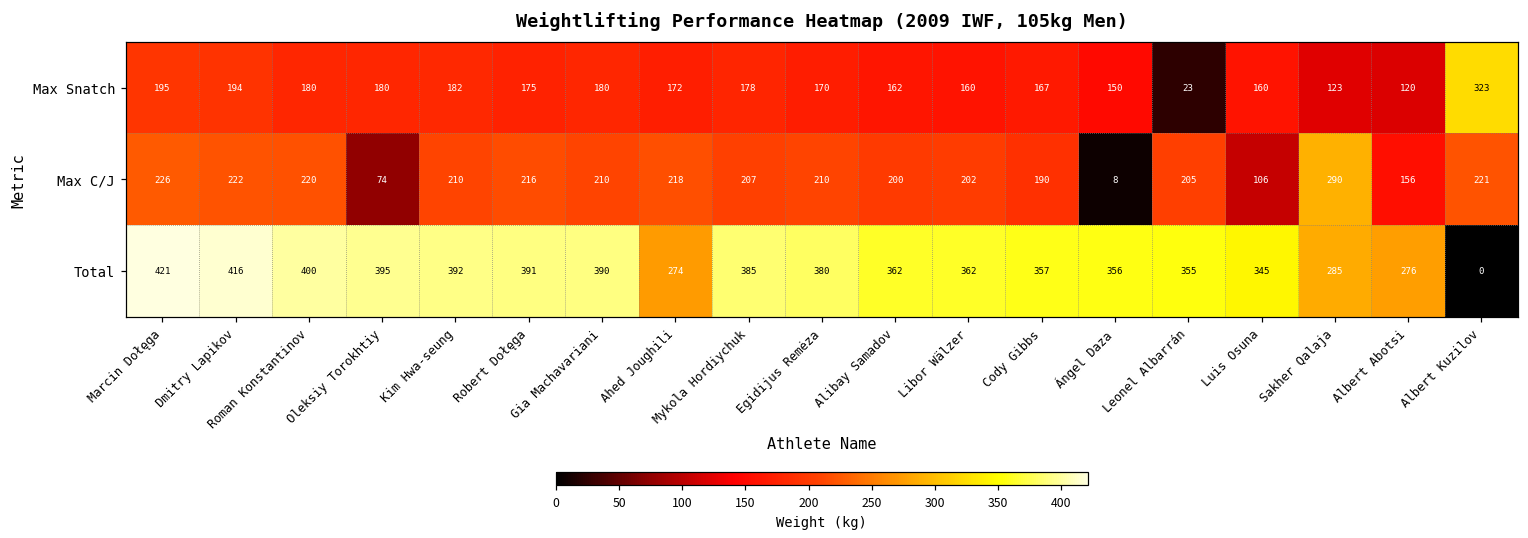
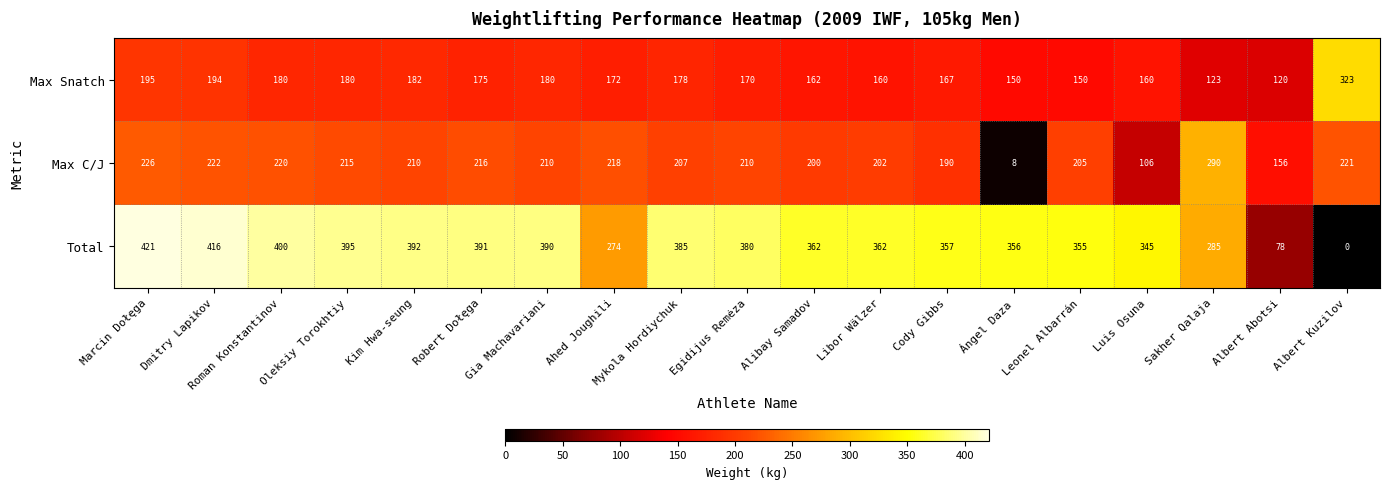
  {
    "Max Snatch": {
      "Marcin Dołęga": 195,
      "Dmitry Lapikov": 194,
      "Roman Konstantinov": 180,
      "Oleksiy Torokhtiy": 180,
      "Kim Hwa-seung": 182,
      "Robert Dołęga": 175,
      "Gia Machavariani": 180,
      "Ahed Joughili": 172,
      "Mykola Hordiychuk": 178,
      "Egidijus Remėza": 170,
      "Alibay Samadov": 162,
      "Libor Wälzer": 160,
      "Cody Gibbs": 167,
      "Ángel Daza": 150,
-     "Leonel Albarrán": 23,
+     "Leonel Albarrán": 150,
      "Luis Osuna": 160,
      "Sakher Qalaja": 123,
      "Albert Abotsi": 120,
      "Albert Kuzilov": 323
    },
    "Max C/J": {
      "Marcin Dołęga": 226,
      "Dmitry Lapikov": 222,
      "Roman Konstantinov": 220,
-     "Oleksiy Torokhtiy": 74,
+     "Oleksiy Torokhtiy": 215,
      "Kim Hwa-seung": 210,
      "Robert Dołęga": 216,
      "Gia Machavariani": 210,
      "Ahed Joughili": 218,
      "Mykola Hordiychuk": 207,
      "Egidijus Remėza": 210,
      "Alibay Samadov": 200,
      "Libor Wälzer": 202,
      "Cody Gibbs": 190,
      "Ángel Daza": 8,
      "Leonel Albarrán": 205,
      "Luis Osuna": 106,
      "Sakher Qalaja": 290,
      "Albert Abotsi": 156,
      "Albert Kuzilov": 221
    },
    "Total": {
      "Marcin Dołęga": 421,
      "Dmitry Lapikov": 416,
      "Roman Konstantinov": 400,
      "Oleksiy Torokhtiy": 395,
      "Kim Hwa-seung": 392,
      "Robert Dołęga": 391,
      "Gia Machavariani": 390,
      "Ahed Joughili": 274,
      "Mykola Hordiychuk": 385,
      "Egidijus Remėza": 380,
      "Alibay Samadov": 362,
      "Libor Wälzer": 362,
      "Cody Gibbs": 357,
      "Ángel Daza": 356,
      "Leonel Albarrán": 355,
      "Luis Osuna": 345,
      "Sakher Qalaja": 285,
-     "Albert Abotsi": 276,
+     "Albert Abotsi": 78,
      "Albert Kuzilov": 0
    }
  }
